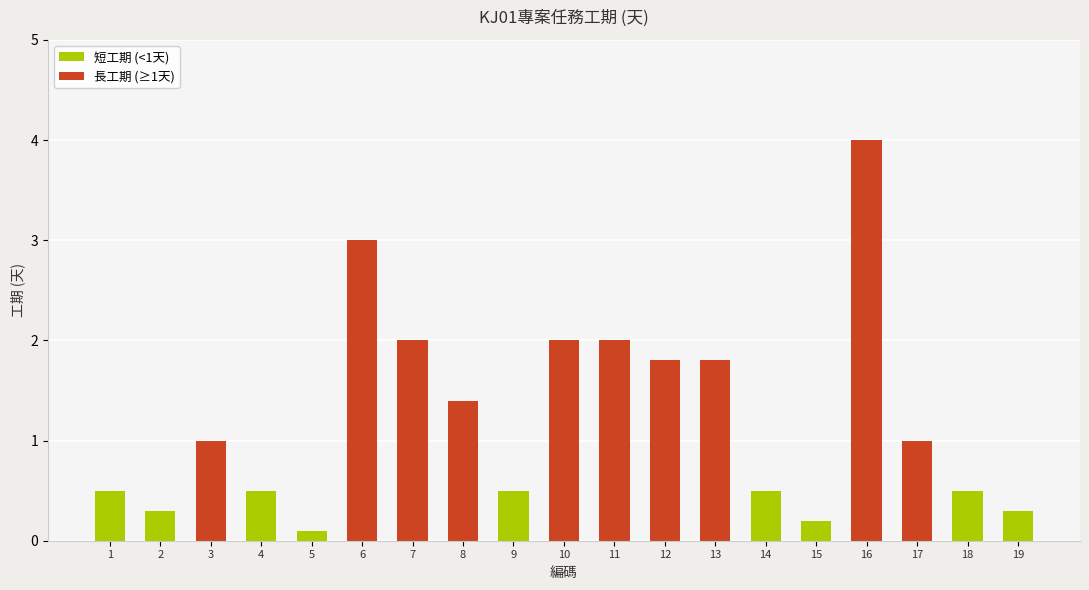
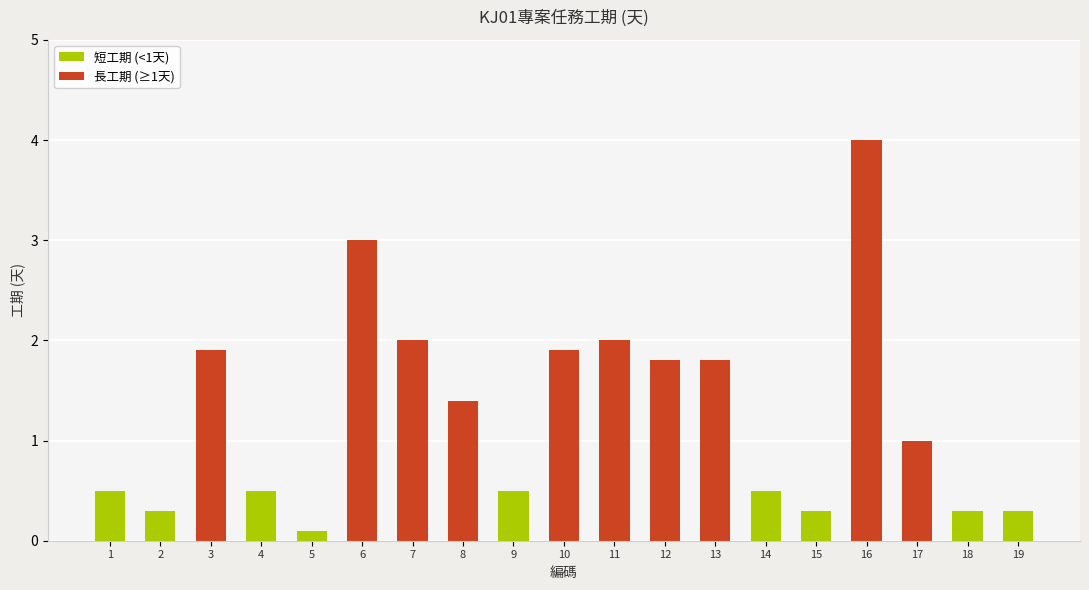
  {
    "1": 0.5,
    "2": 0.3,
-   "3": 1.0,
+   "3": 1.9,
    "4": 0.5,
    "5": 0.1,
    "6": 3.0,
    "7": 2.0,
    "8": 1.4,
    "9": 0.5,
-   "10": 2.0,
+   "10": 1.9,
    "11": 2.0,
    "12": 1.8,
    "13": 1.8,
    "14": 0.5,
-   "15": 0.2,
+   "15": 0.3,
    "16": 4.0,
    "17": 1.0,
-   "18": 0.5,
+   "18": 0.3,
    "19": 0.3
  }
